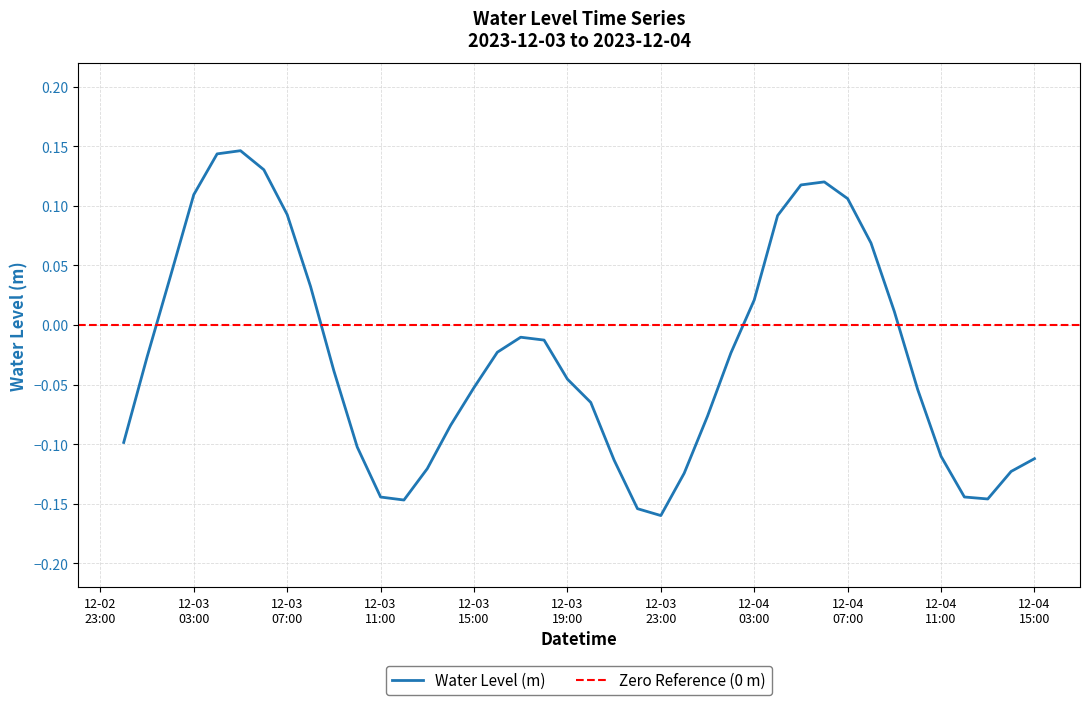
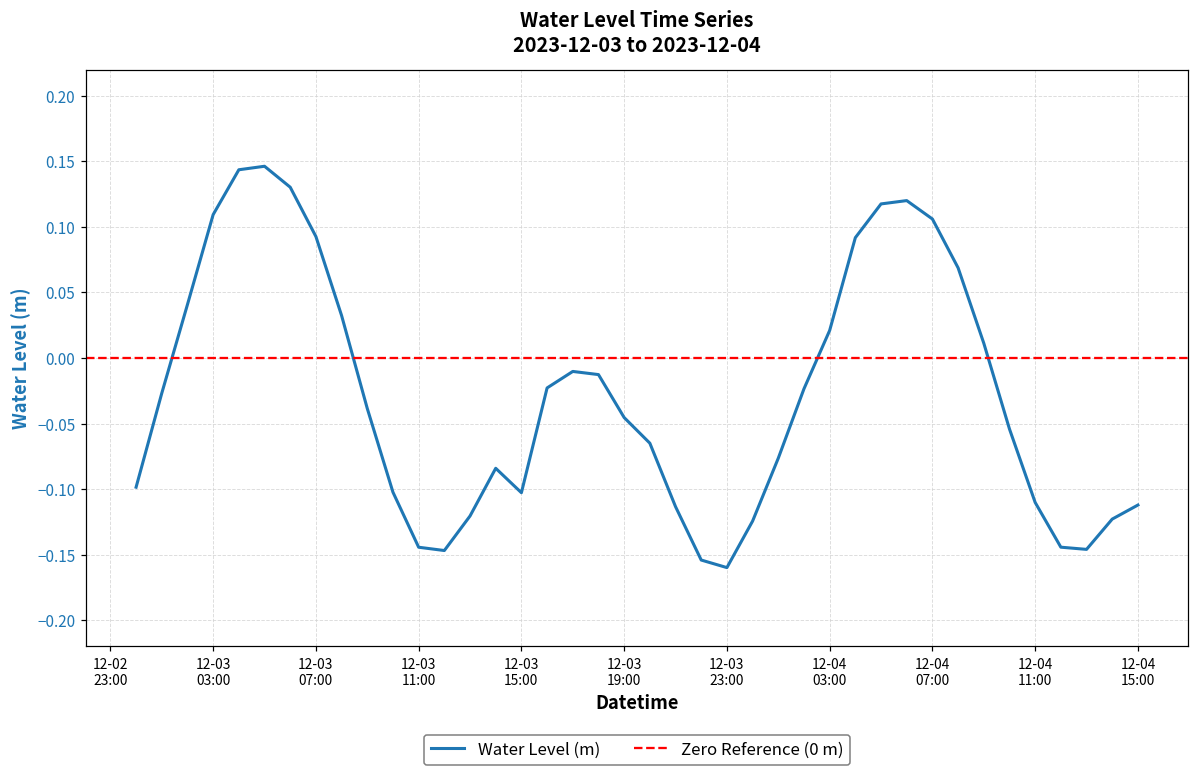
  {
    "12-03 03:00": 0.109,
    "12-03 07:00": 0.093,
    "12-03 11:00": -0.144,
-   "12-03 15:00": -0.052,
+   "12-03 15:00": -0.103,
    "12-03 19:00": -0.045,
    "12-03 23:00": -0.160,
    "12-04 03:00": 0.021,
    "12-04 07:00": 0.106,
    "12-04 11:00": -0.110,
    "12-04 15:00": -0.112
  }
